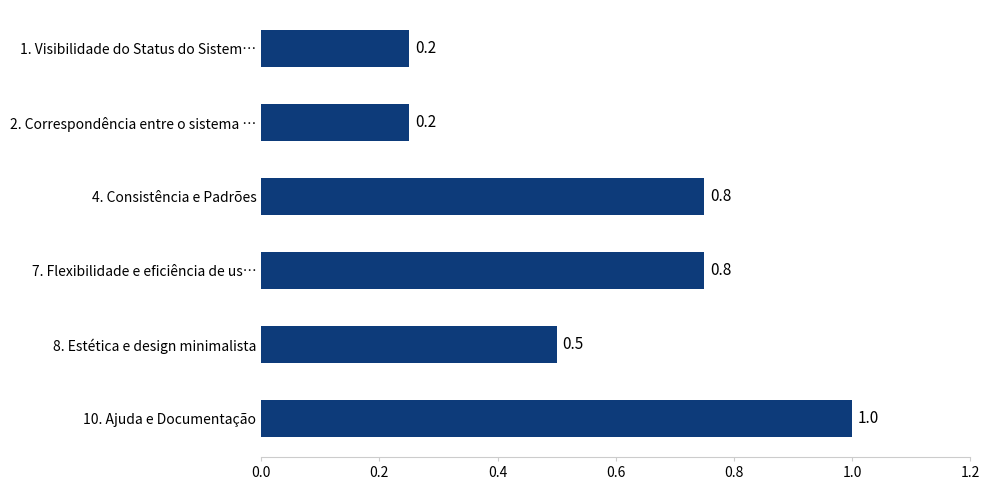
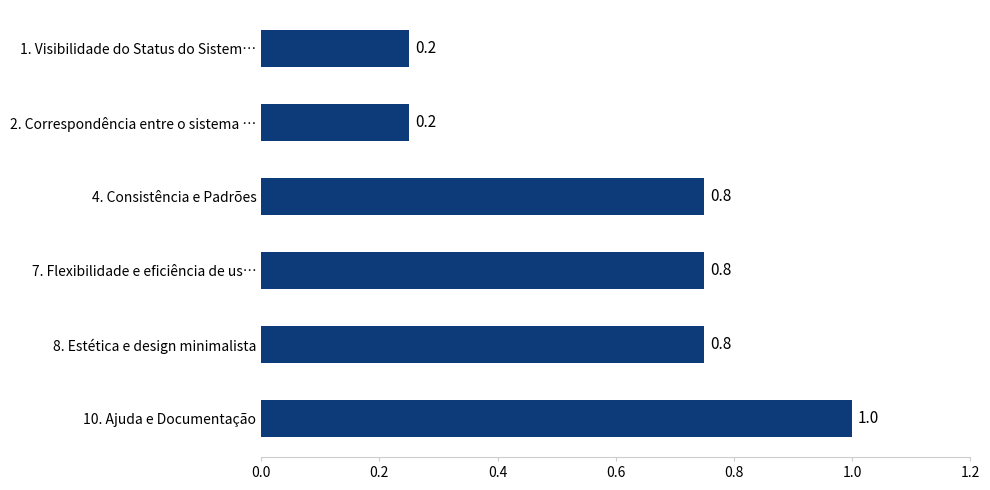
  {
    "1. Visibilidade do Status do Sistem…": 0.2,
    "2. Correspondência entre o sistema …": 0.2,
    "4. Consistência e Padrões": 0.8,
    "7. Flexibilidade e eficiência de us…": 0.8,
-   "8. Estética e design minimalista": 0.5,
+   "8. Estética e design minimalista": 0.8,
    "10. Ajuda e Documentação": 1.0
  }
